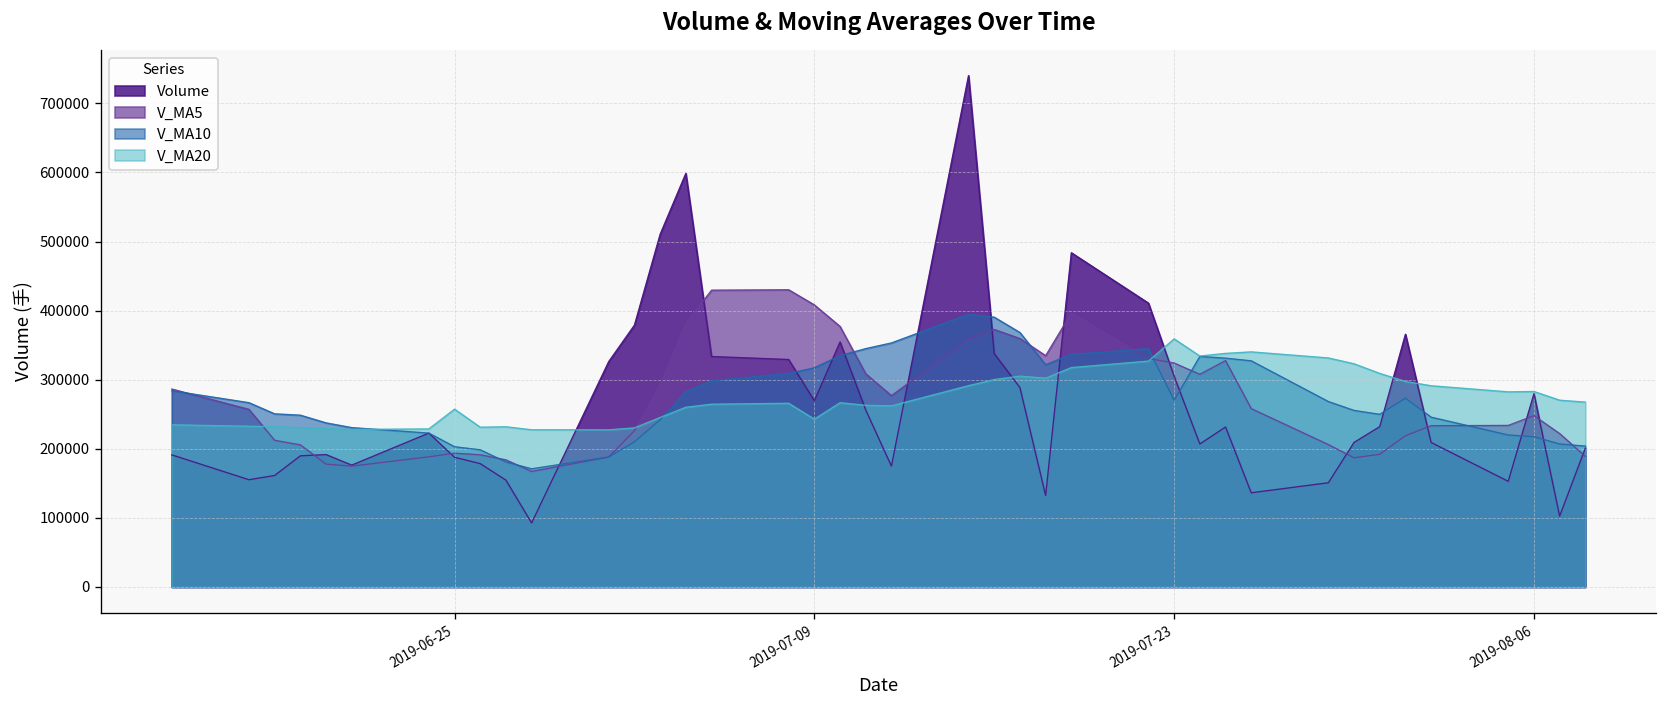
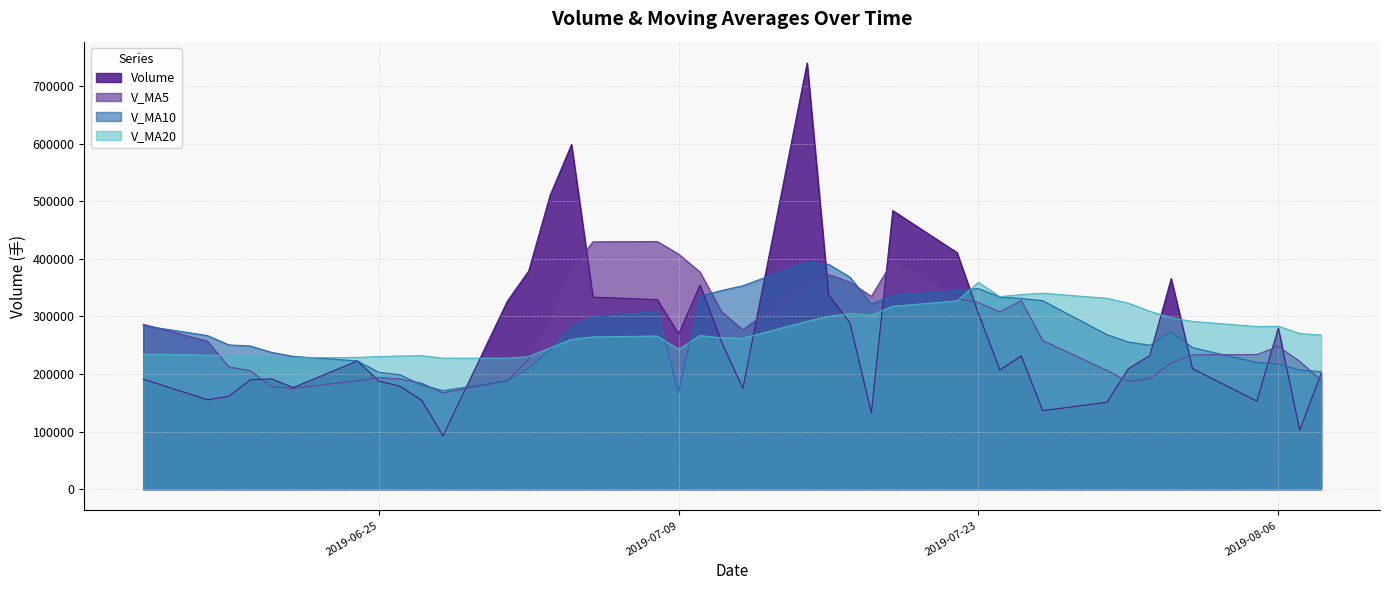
  {
    "V_MA10": {
      "2019-06-25": 200000,
-     "2019-07-09": 320000,
-     "2019-07-23": 270000,
+     "2019-07-09": 170000,
+     "2019-07-23": 350000,
      "2019-08-06": 220000
    },
    "V_MA20": {
-     "2019-06-25": 260000,
+     "2019-06-25": 230000,
      "2019-07-09": 240000,
      "2019-07-23": 360000
    }
  }
